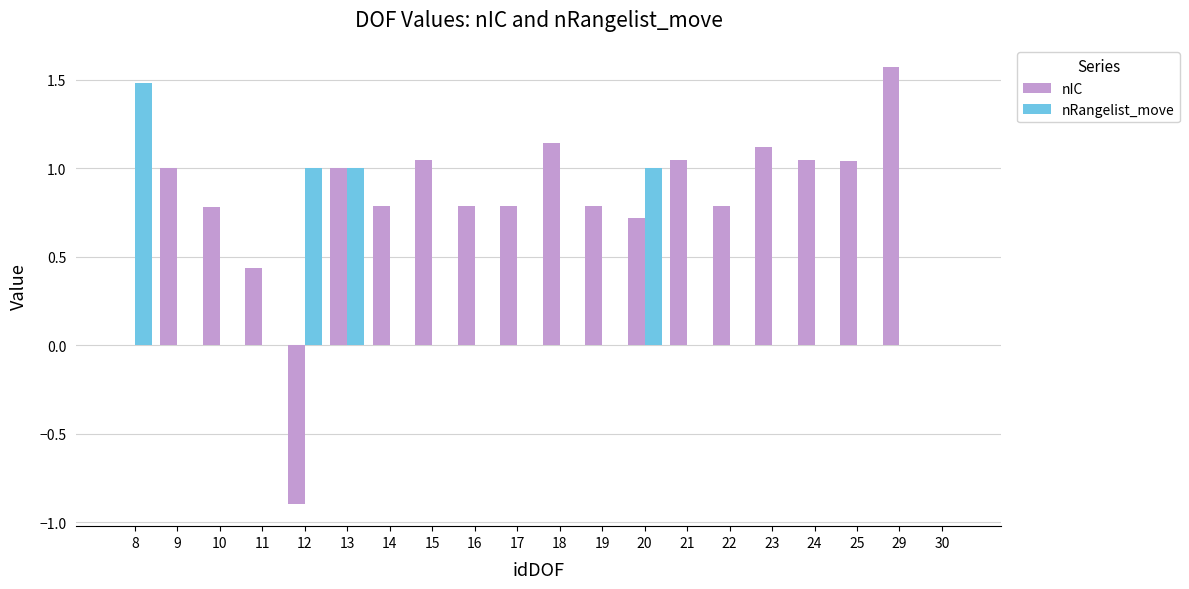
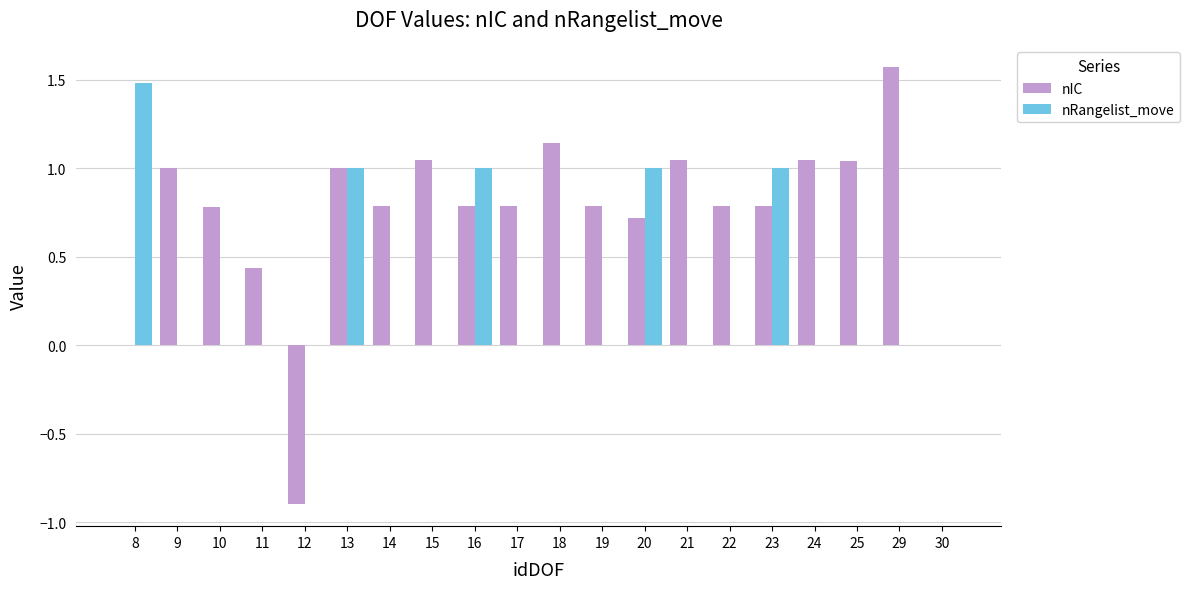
  {
    "nIC": {
      "8": 0.00,
      "9": 1.00,
      "10": 0.78,
      "11": 0.44,
      "12": -0.90,
      "13": 1.00,
      "14": 0.79,
      "15": 1.05,
      "16": 0.79,
      "17": 0.79,
      "18": 1.14,
      "19": 0.79,
      "20": 0.72,
      "21": 1.05,
      "22": 0.79,
-     "23": 1.12,
+     "23": 0.79,
      "24": 1.05,
      "25": 1.04,
      "29": 1.57,
      "30": 0.00
    },
    "nRangelist_move": {
      "8": 1.48,
      "9": 0,
      "10": 0,
      "11": 0,
-     "12": 1,
+     "12": 0,
      "13": 1,
      "14": 0,
      "15": 0,
-     "16": 0,
+     "16": 1,
      "17": 0,
      "18": 0,
      "19": 0,
      "20": 1,
      "21": 0,
      "22": 0,
-     "23": 0,
+     "23": 1,
      "24": 0,
      "25": 0,
      "29": 0,
      "30": 0
    }
  }
